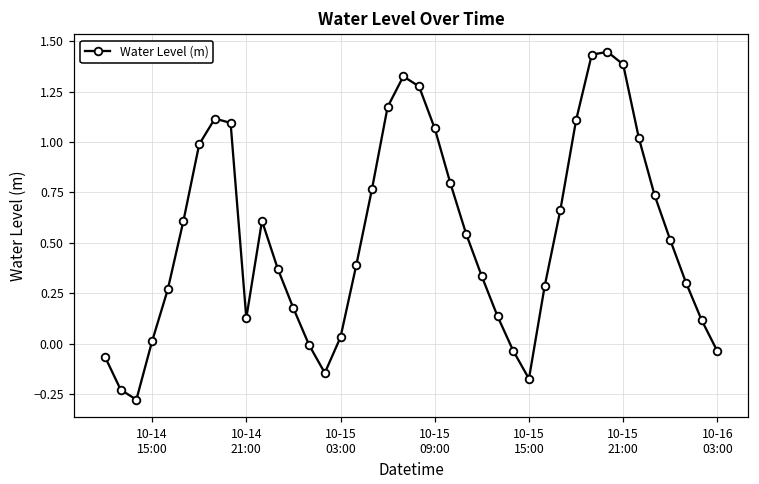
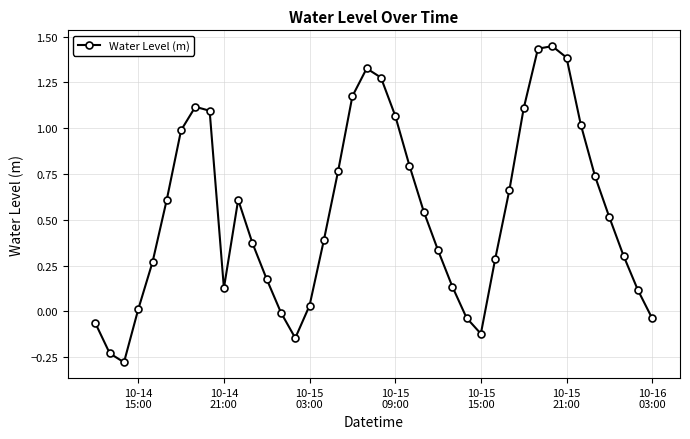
  {
    "10-14 15:00": 0.01,
    "10-14 21:00": 0.13,
    "10-15 03:00": 0.03,
    "10-15 09:00": 1.07,
-   "10-15 15:00": -0.17,
+   "10-15 15:00": -0.12,
    "10-15 21:00": 1.39,
    "10-16 03:00": -0.04
  }
